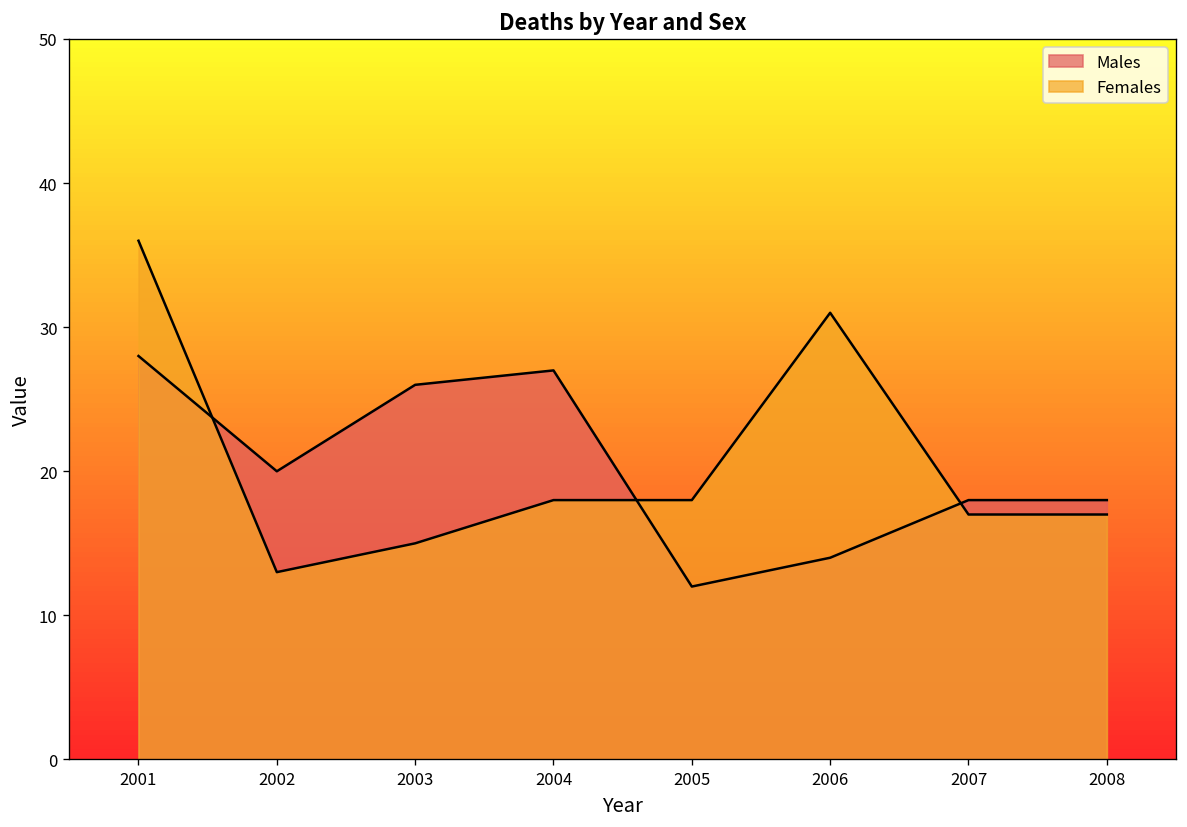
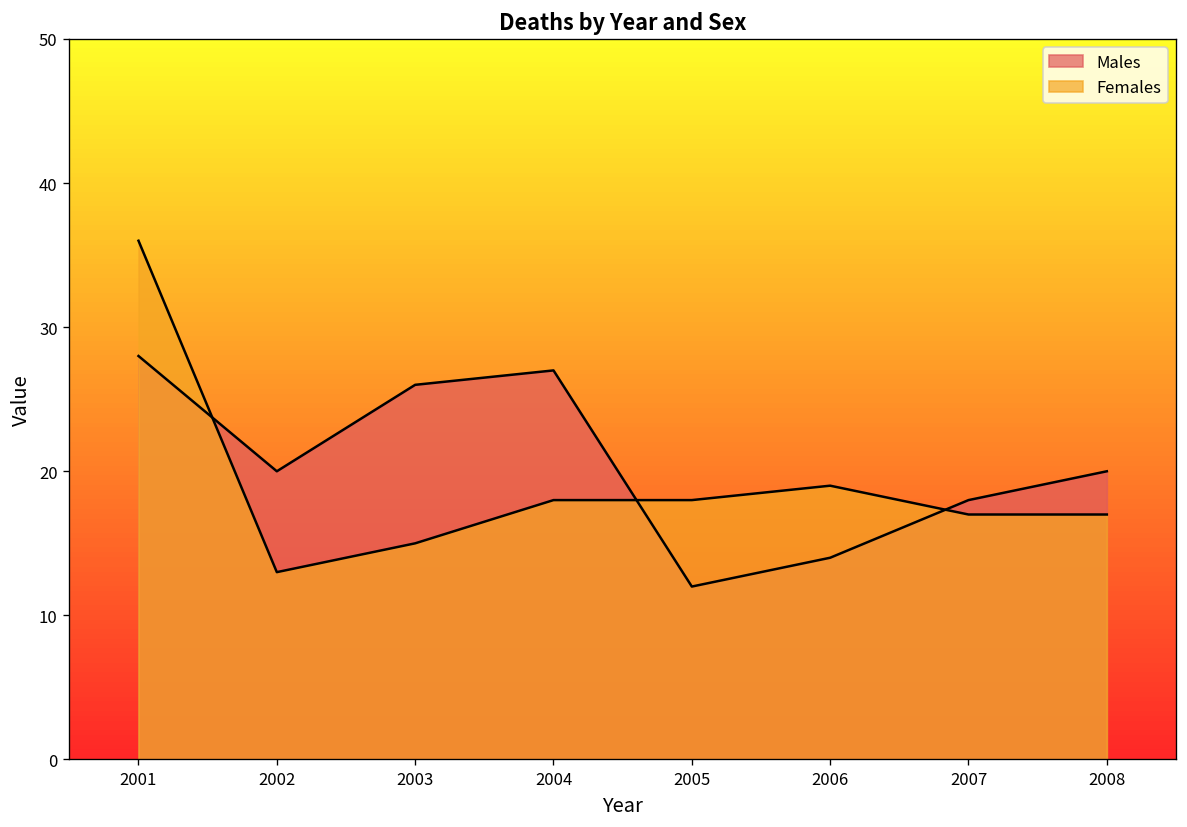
  {
    "Males": {
      "2001": 28,
      "2002": 20,
      "2003": 26,
      "2004": 27,
      "2005": 12,
      "2006": 14,
      "2007": 18,
-     "2008": 18
+     "2008": 20
    },
    "Females": {
      "2001": 36,
      "2002": 13,
      "2003": 15,
      "2004": 18,
      "2005": 18,
-     "2006": 31,
+     "2006": 19,
      "2007": 17,
      "2008": 17
    }
  }
